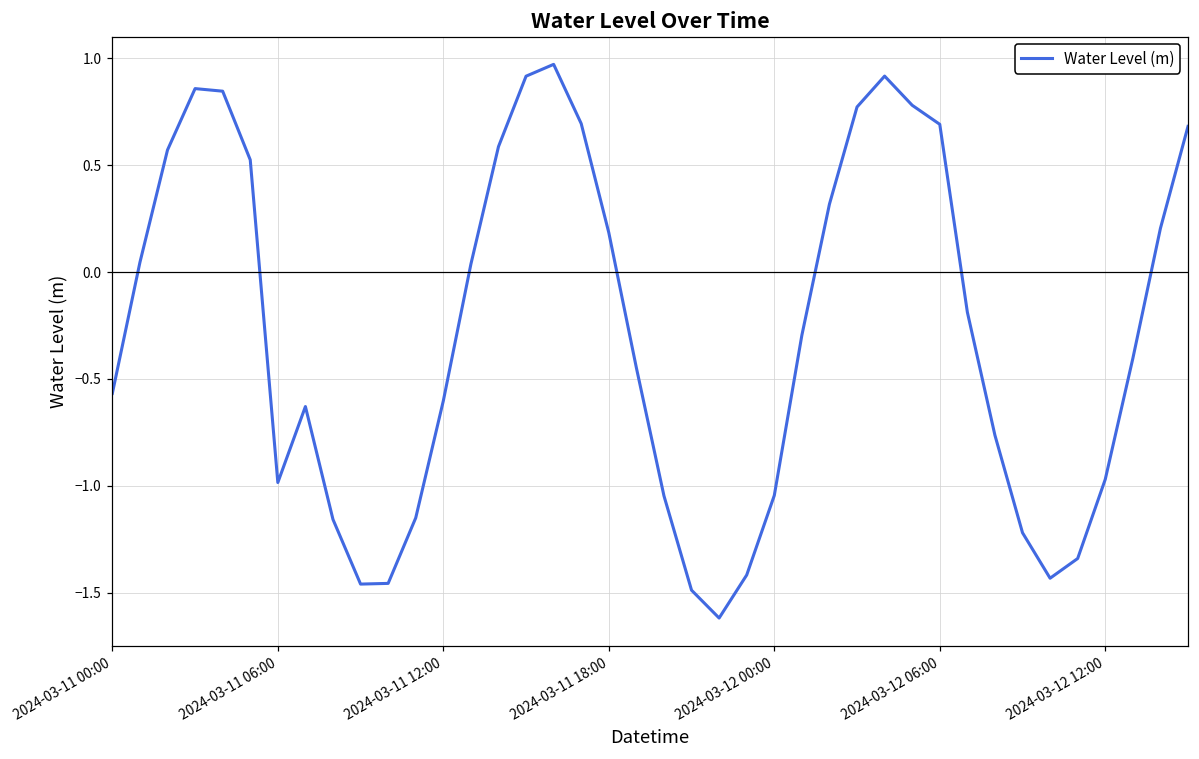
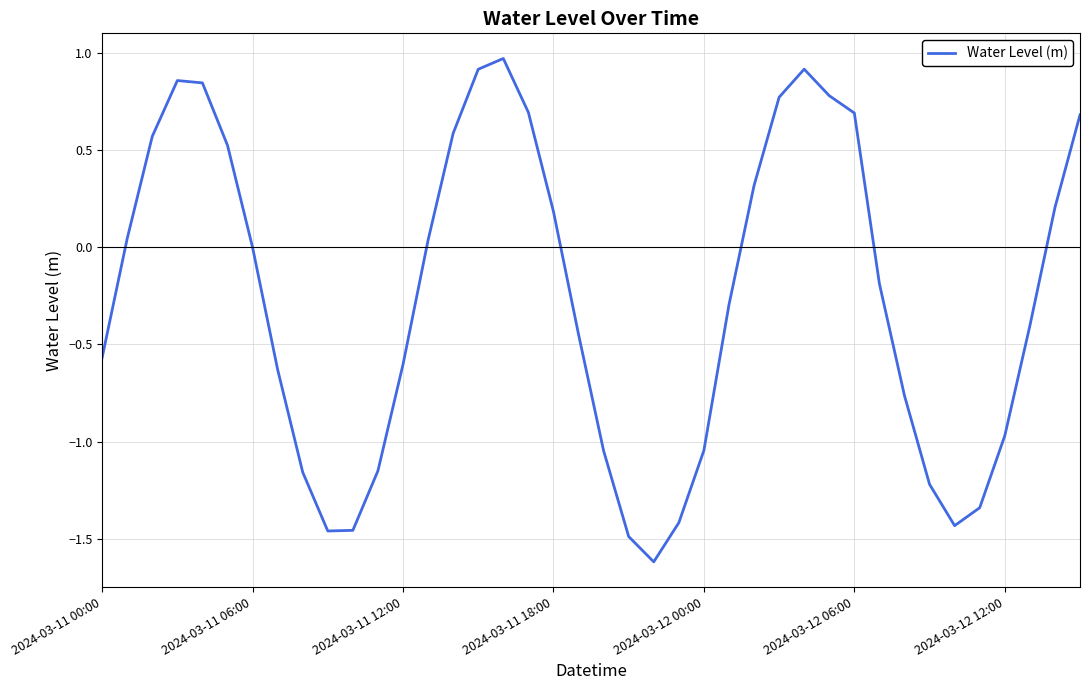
  {
    "2024-03-11 00:00": -0.57,
-   "2024-03-11 06:00": -0.98,
+   "2024-03-11 06:00": 0.00,
    "2024-03-11 12:00": -0.60,
    "2024-03-11 18:00": 0.18,
    "2024-03-12 00:00": -1.05,
    "2024-03-12 06:00": 0.69,
    "2024-03-12 12:00": -0.97
  }
